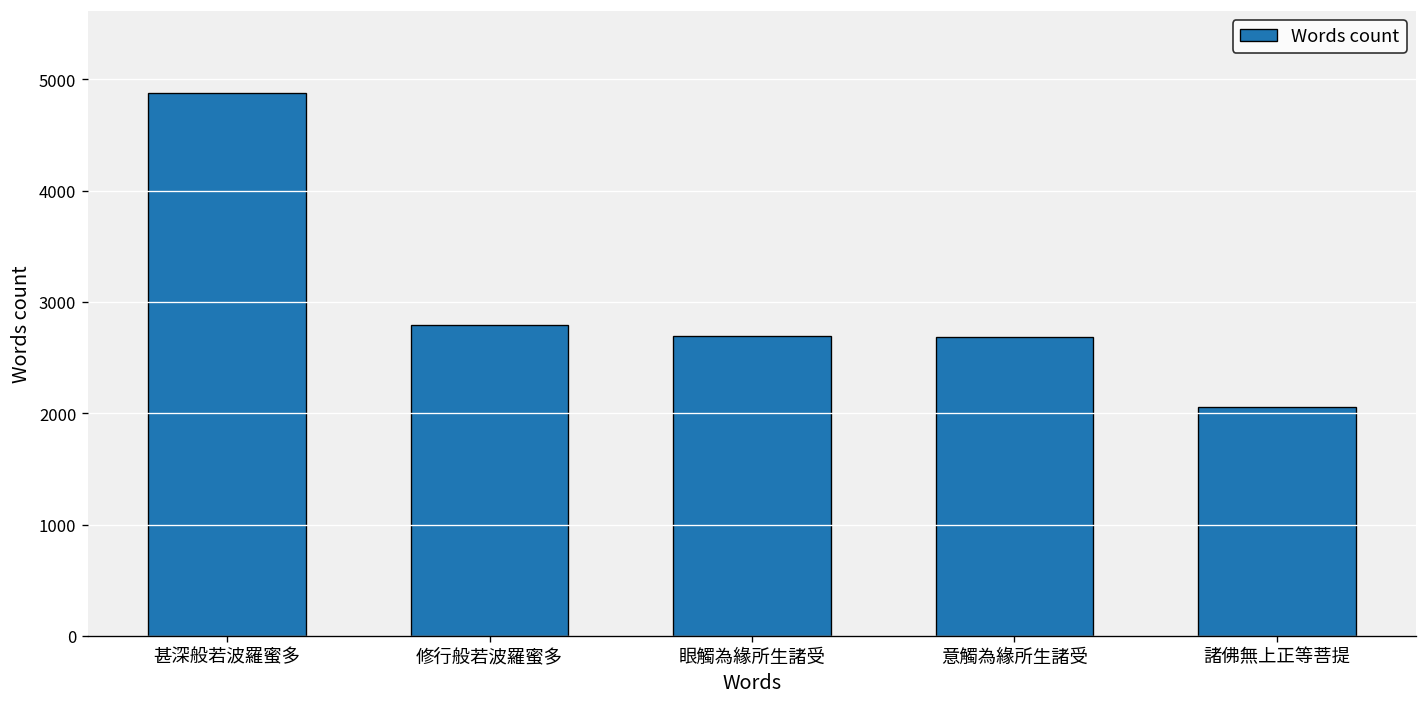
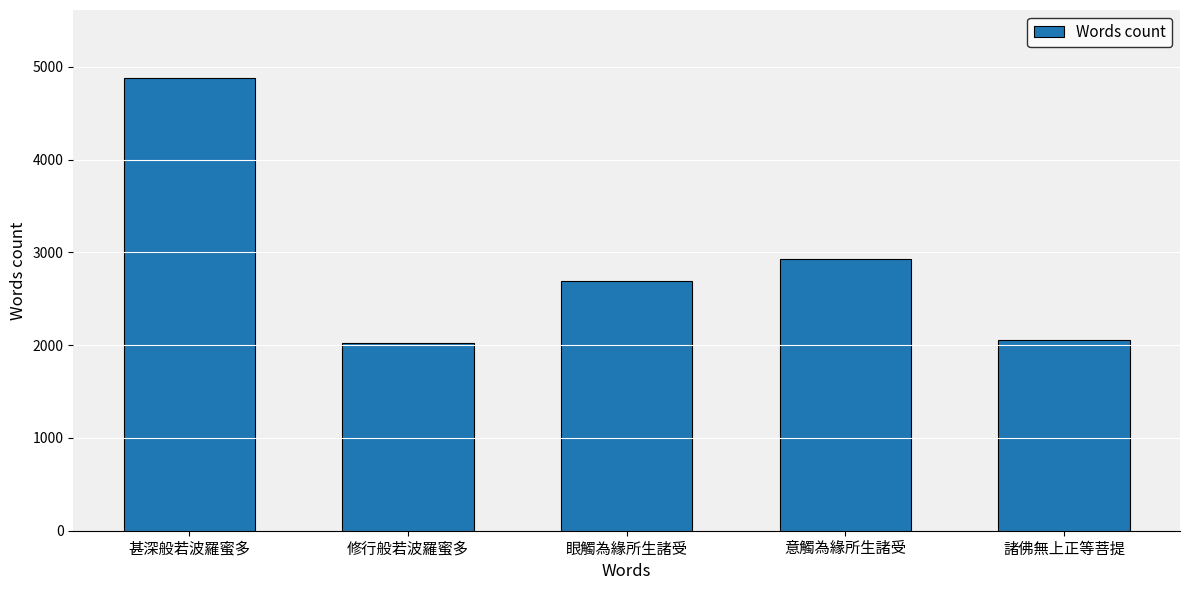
  {
    "甚深般若波羅蜜多": 4900,
-   "修行般若波羅蜜多": 2800,
+   "修行般若波羅蜜多": 2000,
    "眼觸為緣所生諸受": 2700,
-   "意觸為緣所生諸受": 2700,
+   "意觸為緣所生諸受": 2900,
    "諸佛無上正等菩提": 2100
  }
